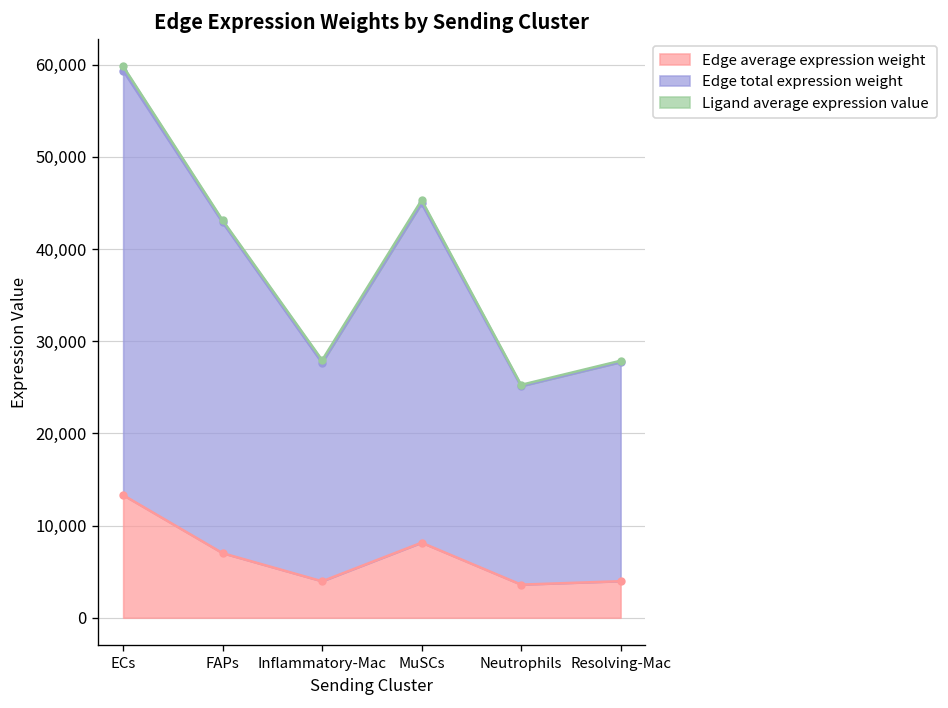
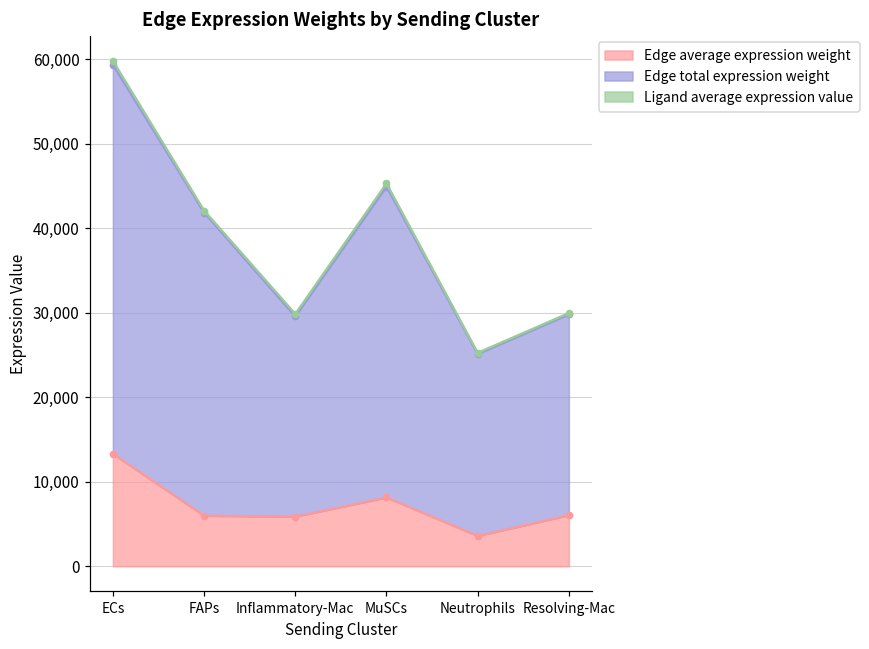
  {
    "Edge average expression weight": {
      "ECs": "13,000",
-     "FAPs": "7,000",
-     "Inflammatory-Mac": "4,000",
+     "FAPs": "6,000",
+     "Inflammatory-Mac": "6,000",
      "MuSCs": "8,000",
      "Neutrophils": "4,000",
-     "Resolving-Mac": "4,000"
+     "Resolving-Mac": "6,000"
    },
    "Edge total expression weight": {
      "ECs": "46,000",
      "MuSCs": "37,000"
    },
    "Ligand average expression value": {
      "ECs": "0",
      "MuSCs": "0"
    }
  }
